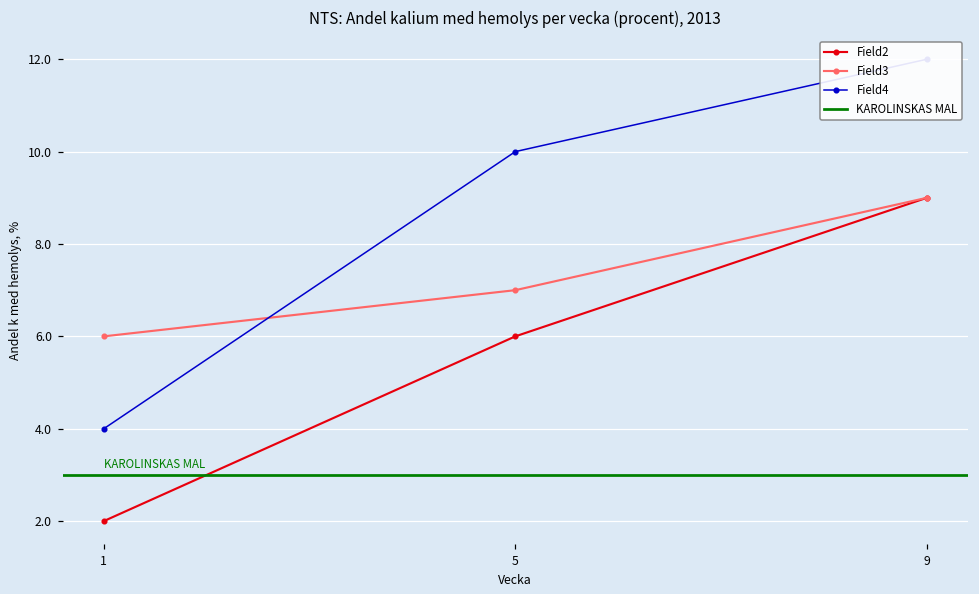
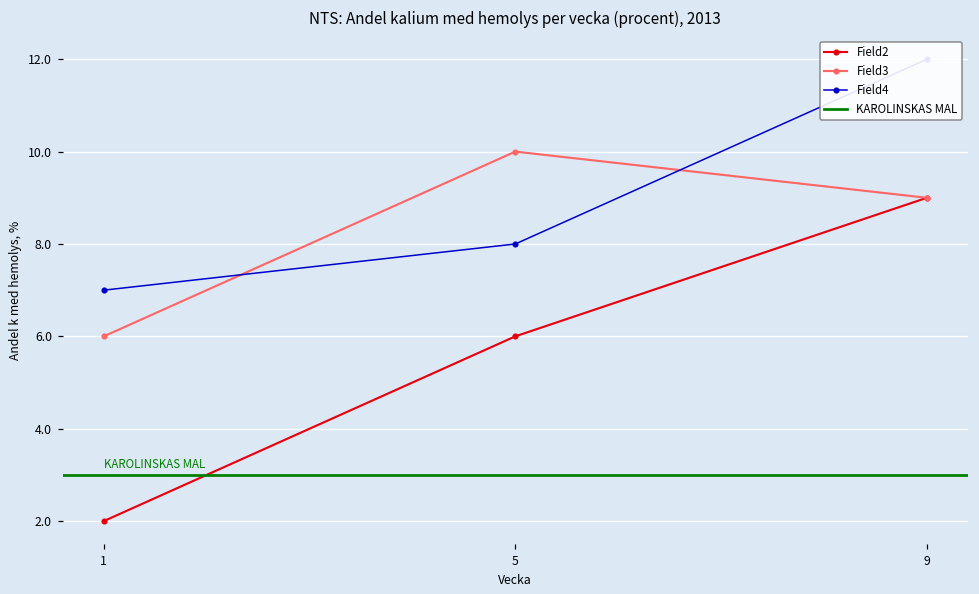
  {
    "Field2": {
      "1": 2,
      "5": 6
    },
    "Field3": {
      "1": 6,
-     "5": 7
+     "5": 10
    },
    "Field4": {
-     "1": 4,
-     "5": 10
+     "1": 7,
+     "5": 8
    }
  }
